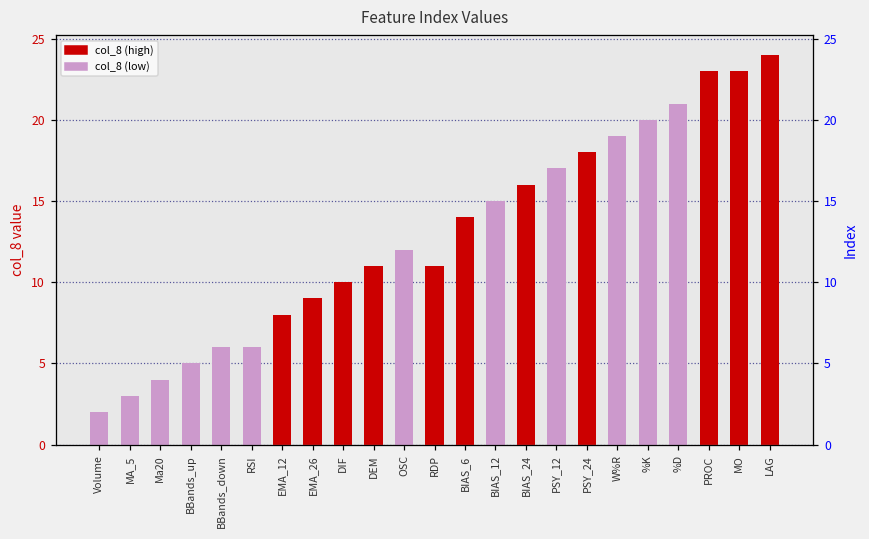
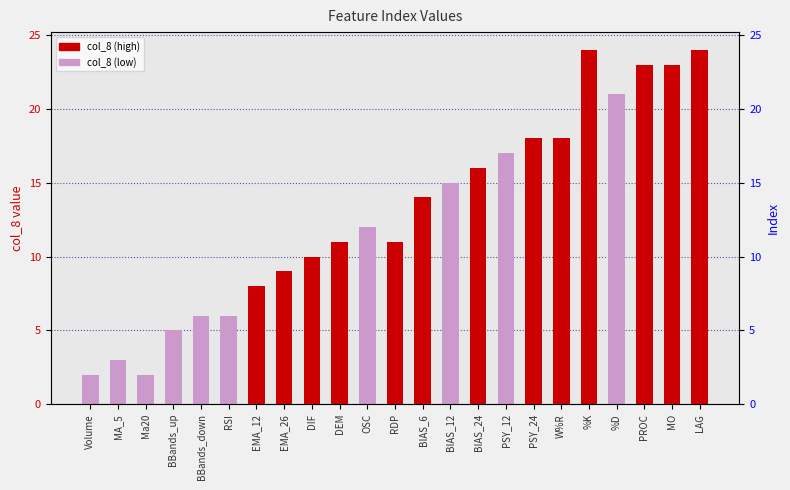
  {
    "Volume": 2,
    "MA_5": 3,
-   "Ma20": 4,
+   "Ma20": 2,
    "BBands_up": 5,
    "BBands_down": 6,
    "RSI": 6,
    "EMA_12": 8,
    "EMA_26": 9,
    "DIF": 10,
    "DEM": 11,
    "OSC": 12,
    "RDP": 11,
    "BIAS_6": 14,
    "BIAS_12": 15,
    "BIAS_24": 16,
    "PSY_12": 17,
    "PSY_24": 18,
-   "W%R": 19,
-   "%K": 20,
+   "W%R": 18,
+   "%K": 24,
    "%D": 21,
    "PROC": 23,
    "MO": 23,
    "LAG": 24
  }
